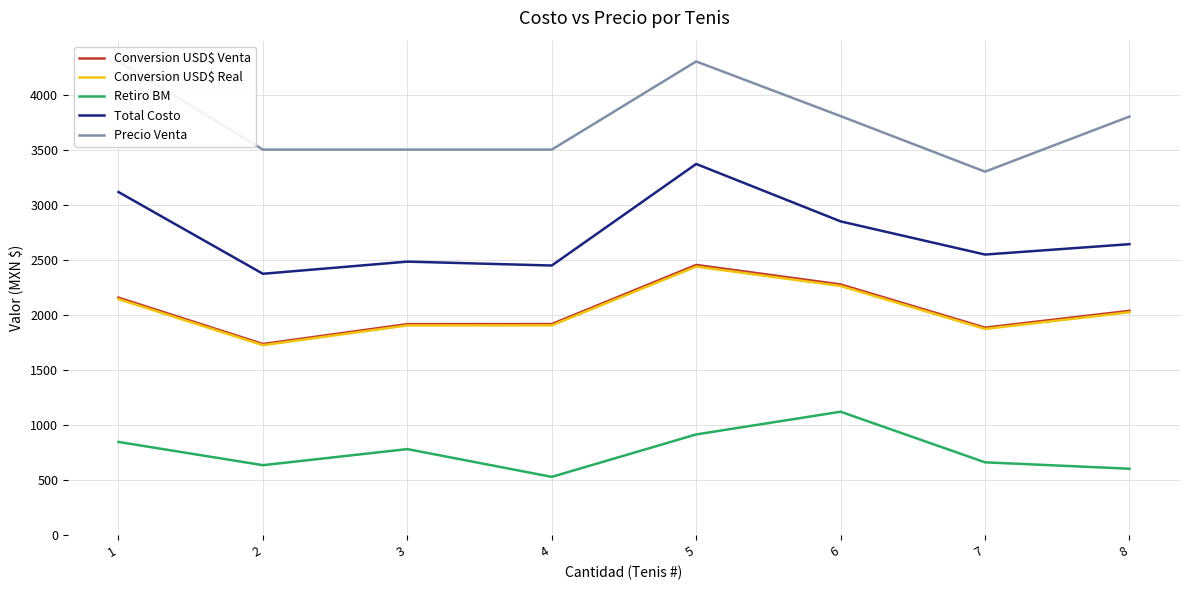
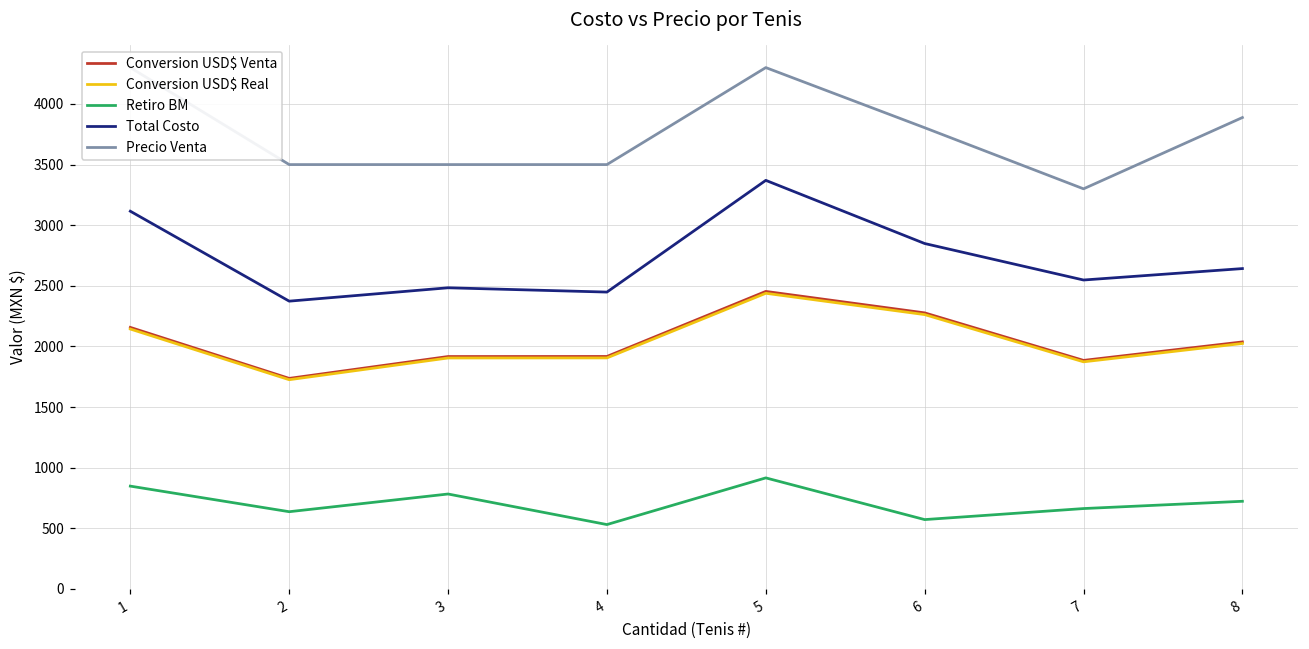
  {
    "Retiro BM": {
      "1": 850,
      "2": 640,
      "3": 780,
      "4": 530,
      "5": 920,
-     "6": 1120,
+     "6": 570,
      "7": 660,
-     "8": 610
+     "8": 720
    },
    "Total Costo": {
      "1": 3120,
      "2": 2370,
      "3": 2480,
      "4": 2450,
      "5": 3370,
      "6": 2850,
      "7": 2550,
      "8": 2640
    },
    "Precio Venta": {
      "2": 3500,
      "3": 3500,
      "4": 3500,
      "5": 4300,
      "6": 3800,
      "7": 3300,
-     "8": 3800
+     "8": 3890
    }
  }
